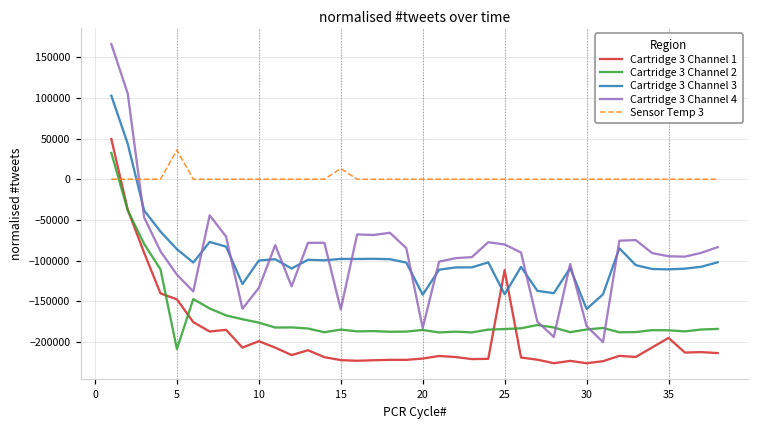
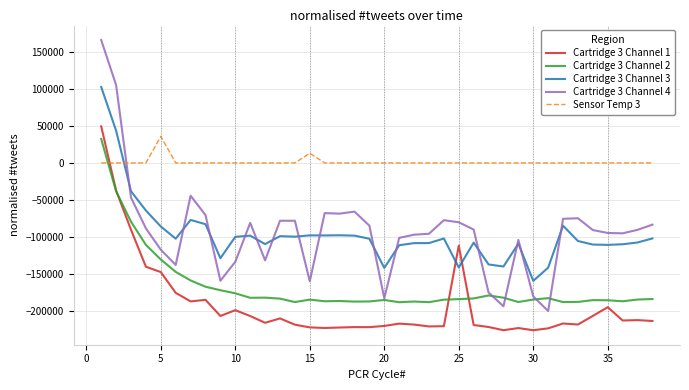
  {
    "Cartridge 3 Channel 1": {
      "5": -150000,
      "10": -200000,
      "15": -220000,
      "20": -220000,
      "25": -110000,
      "30": -230000,
      "35": -190000
    },
    "Cartridge 3 Channel 2": {
-     "5": -210000,
+     "5": -130000,
      "10": -180000,
      "15": -180000,
      "25": -180000,
      "30": -180000,
      "35": -190000
    },
    "Cartridge 3 Channel 3": {
      "5": -90000,
      "10": -100000,
      "15": -100000,
      "20": -140000,
      "25": -140000,
      "30": -160000,
      "35": -110000
    },
    "Cartridge 3 Channel 4": {
      "5": -120000,
      "10": -130000,
      "15": -160000,
      "25": -80000,
      "30": -180000,
      "35": -90000
    },
    "Sensor Temp 3": {
      "5": 40000,
      "10": 0,
      "15": 10000,
      "20": 0,
      "25": 0,
      "30": 0,
      "35": 0
    }
  }
